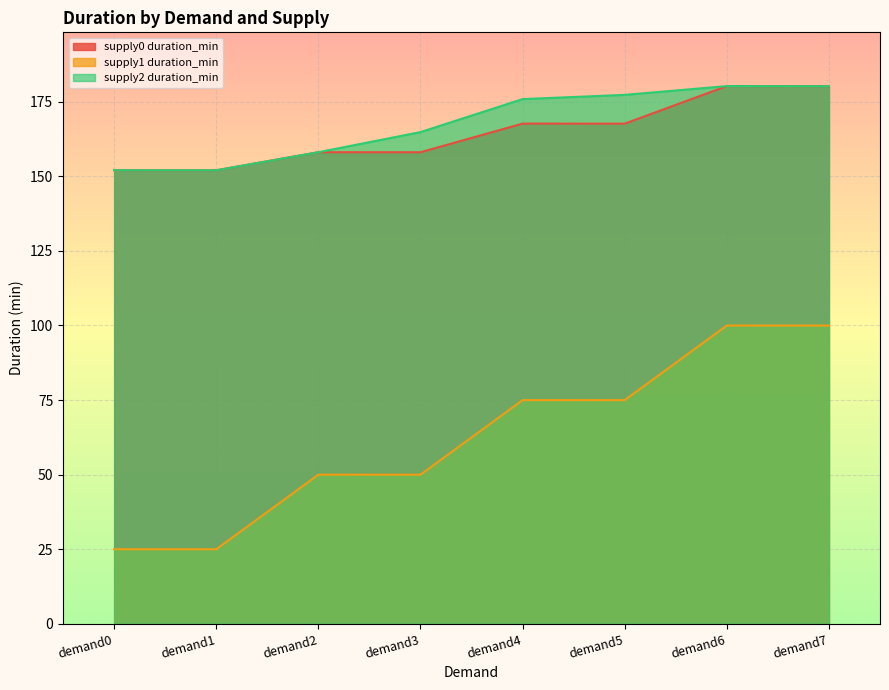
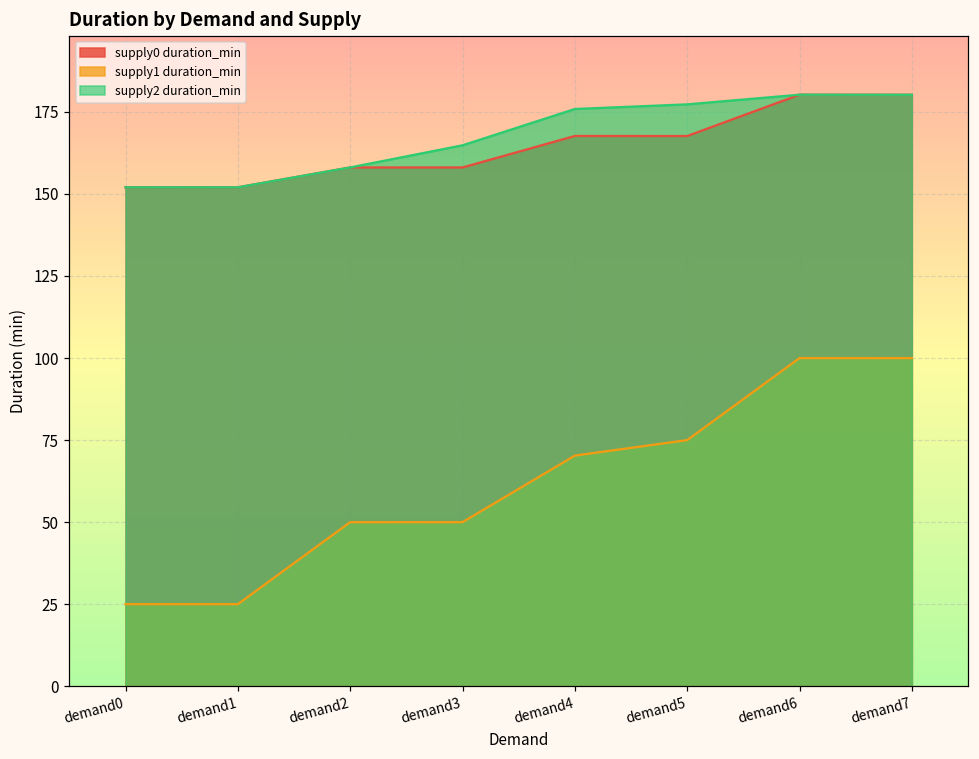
  {
    "supply0 duration_min": {
      "demand3": 158,
      "demand4": 168,
      "demand5": 168
    },
    "supply1 duration_min": {
      "demand0": 25,
      "demand1": 25,
      "demand2": 50,
      "demand3": 50,
-     "demand4": 75,
+     "demand4": 70,
      "demand5": 75,
      "demand6": 100,
      "demand7": 100
    },
    "supply2 duration_min": {
      "demand3": 165,
      "demand4": 176,
      "demand5": 177
    }
  }
